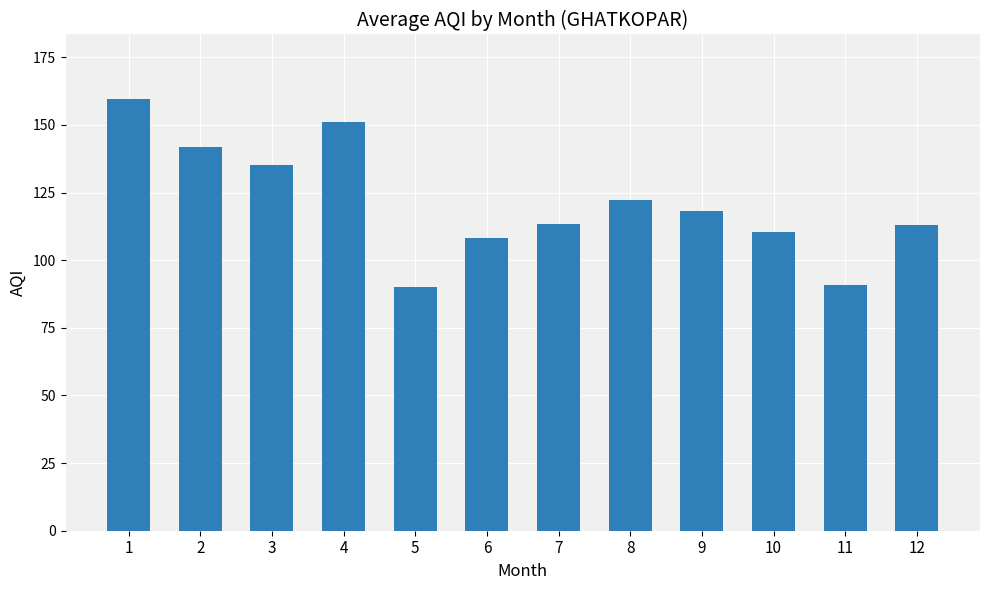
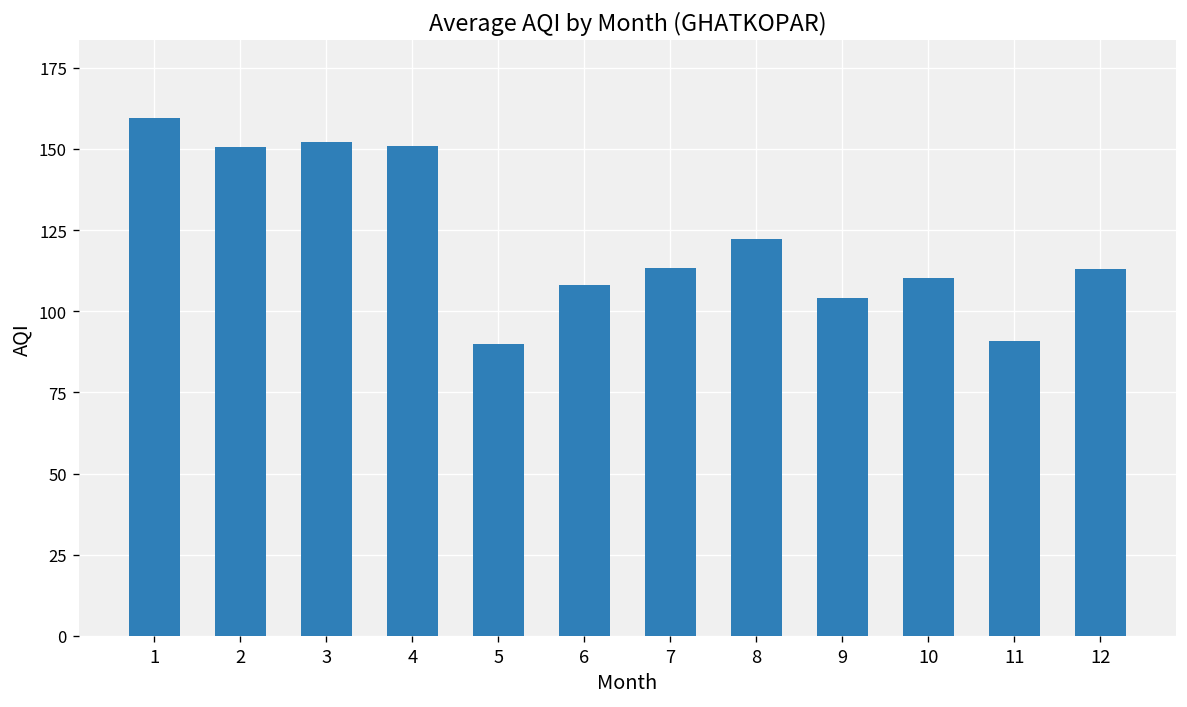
  {
    "1": 160,
-   "2": 142,
-   "3": 135,
+   "2": 151,
+   "3": 152,
    "4": 151,
    "5": 90,
    "6": 108,
    "7": 113,
    "8": 122,
-   "9": 118,
+   "9": 104,
    "10": 110,
    "11": 91,
    "12": 113
  }
